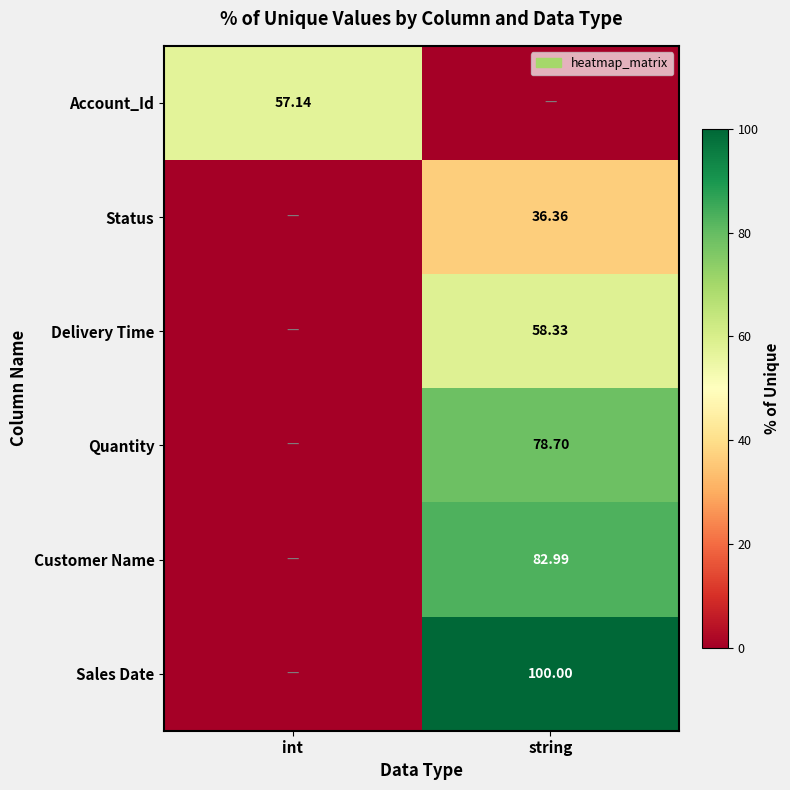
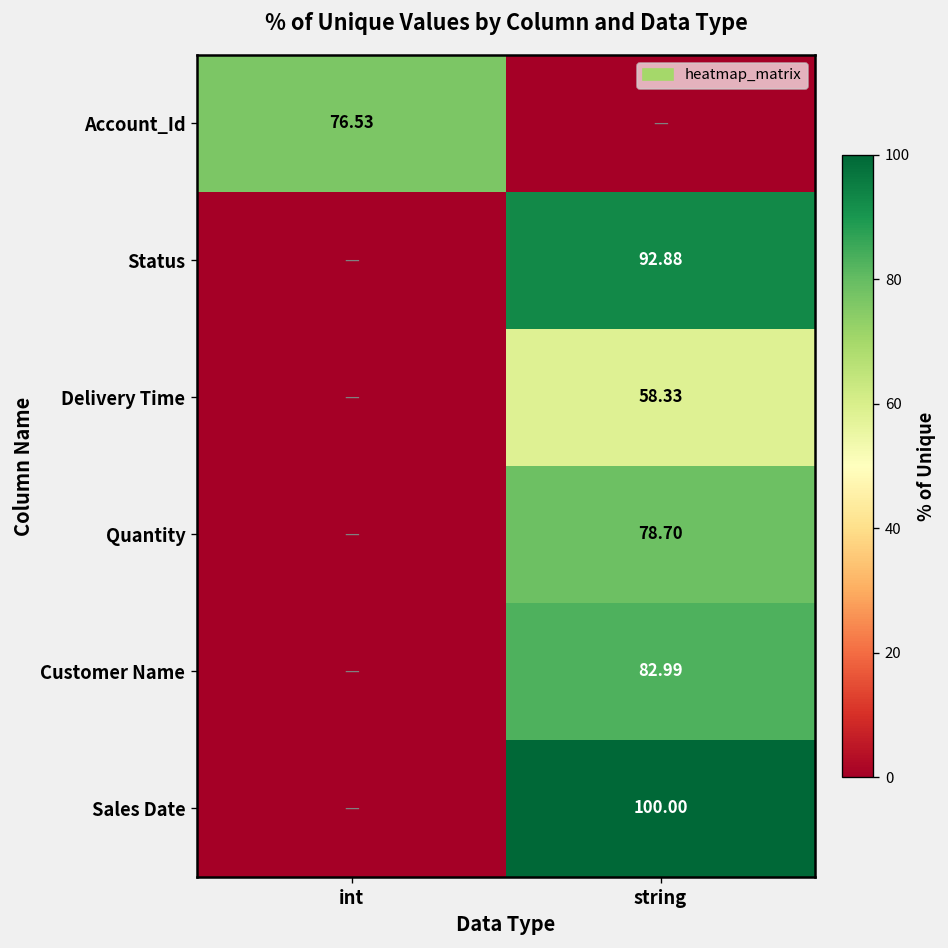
  {
    "Account_Id": {
-     "int": 57.14
+     "int": 76.53
    },
    "Status": {
-     "string": 36.36
+     "string": 92.88
    },
    "Delivery Time": {
      "string": 58.33
    },
    "Quantity": {
      "string": 78.70
    },
    "Customer Name": {
      "string": 82.99
    },
    "Sales Date": {
      "string": 100.00
    }
  }
